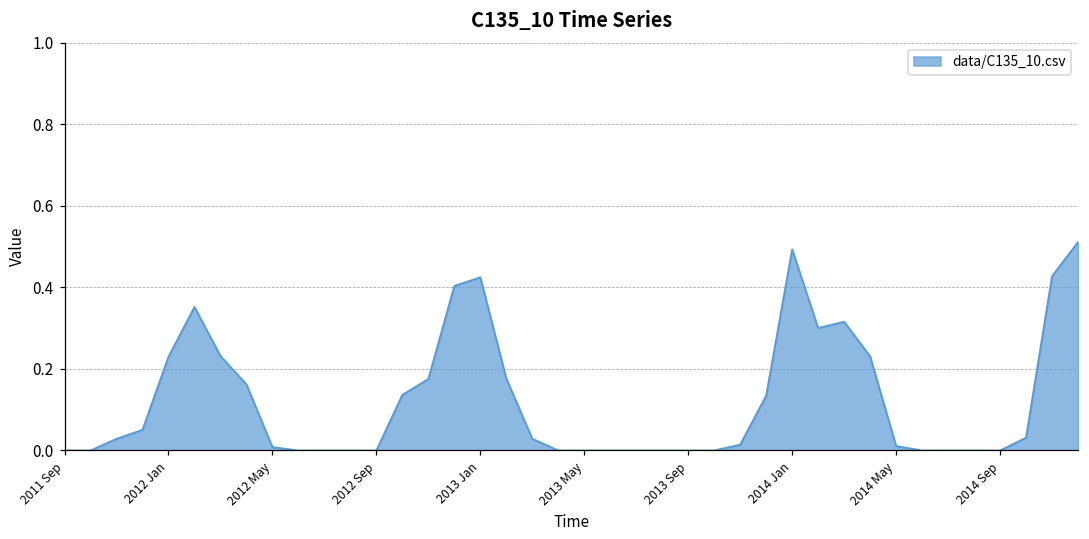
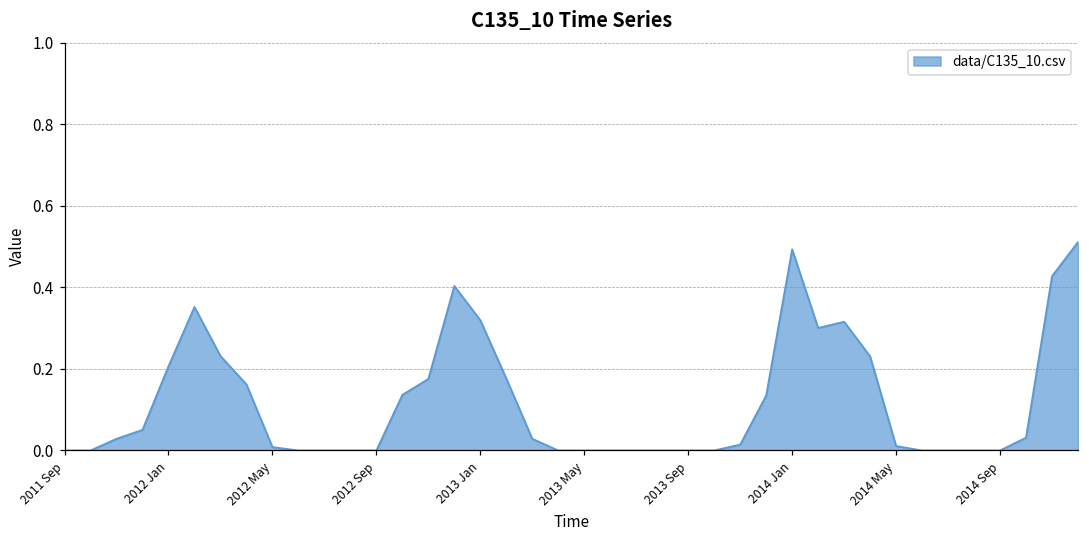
  {
    "2011 Sep": 0.00,
-   "2012 Jan": 0.23,
+   "2012 Jan": 0.21,
    "2012 May": 0.01,
    "2012 Sep": 0.00,
-   "2013 Jan": 0.42,
+   "2013 Jan": 0.32,
    "2013 May": 0.00,
    "2013 Sep": 0.00,
    "2014 Jan": 0.49,
    "2014 May": 0.01,
    "2014 Sep": 0.00
  }
